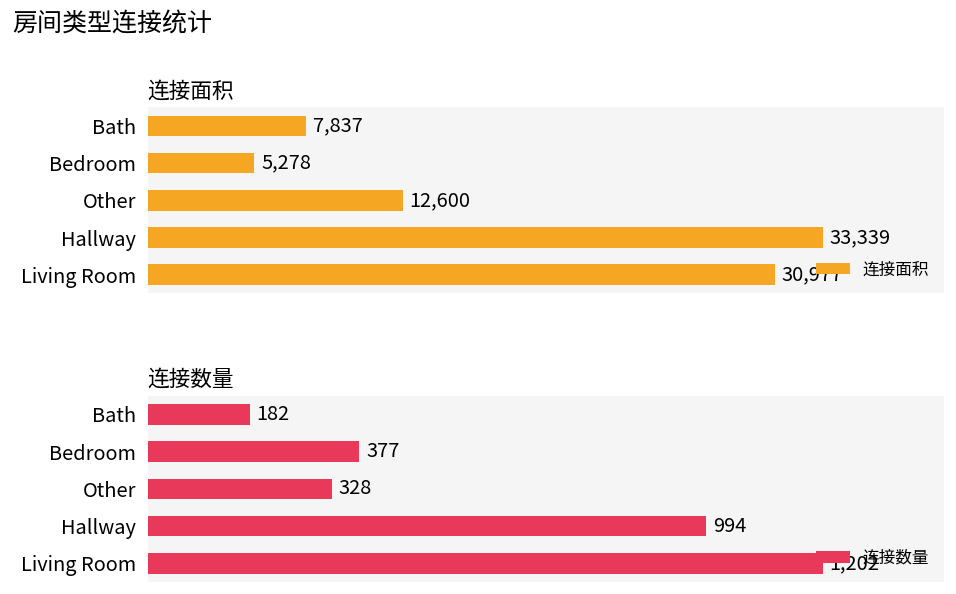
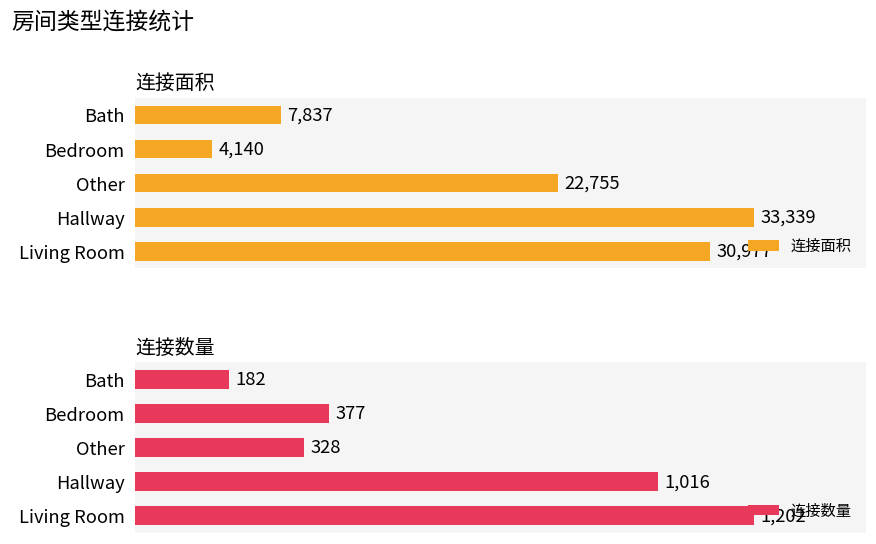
  {
    "连接面积": {
      "Bath": "7,837",
-     "Bedroom": "5,278",
-     "Other": "12,600",
+     "Bedroom": "4,140",
+     "Other": "22,755",
      "Hallway": "33,339",
      "Living Room": "30,977"
    },
    "连接数量": {
      "Bath": "182",
      "Bedroom": "377",
      "Other": "328",
-     "Hallway": "994",
+     "Hallway": "1,016",
      "Living Room": "1,202"
    }
  }
